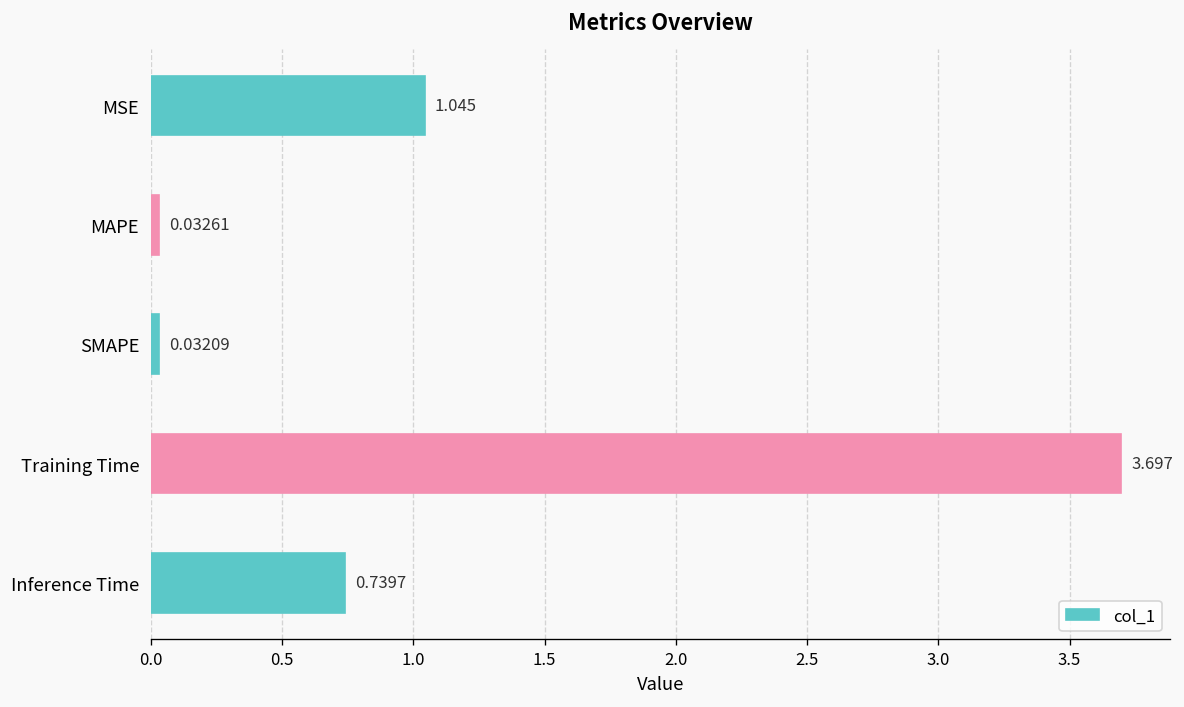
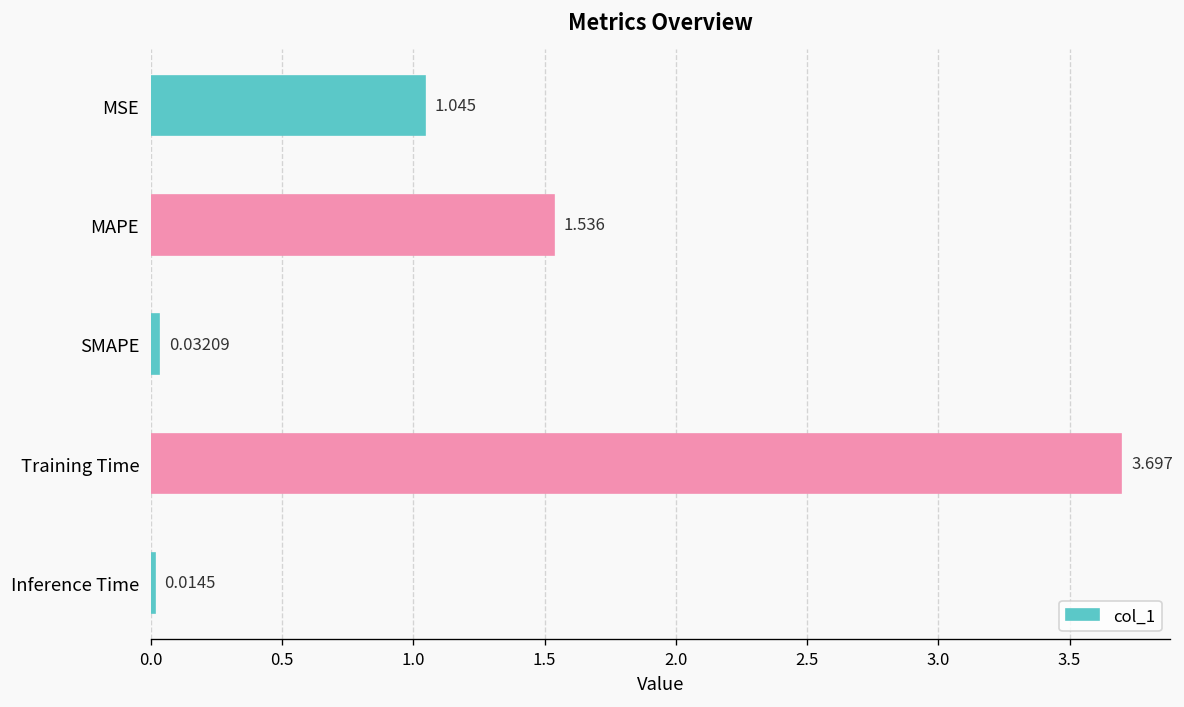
  {
    "MSE": 1.045,
-   "MAPE": 0.03261,
+   "MAPE": 1.536,
    "SMAPE": 0.03209,
    "Training Time": 3.697,
-   "Inference Time": 0.7397
+   "Inference Time": 0.0145
  }
